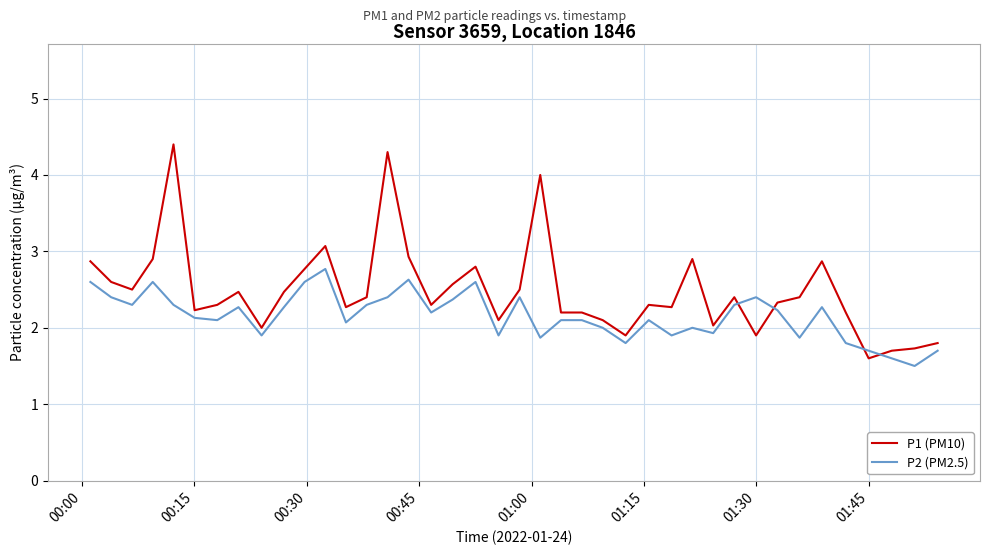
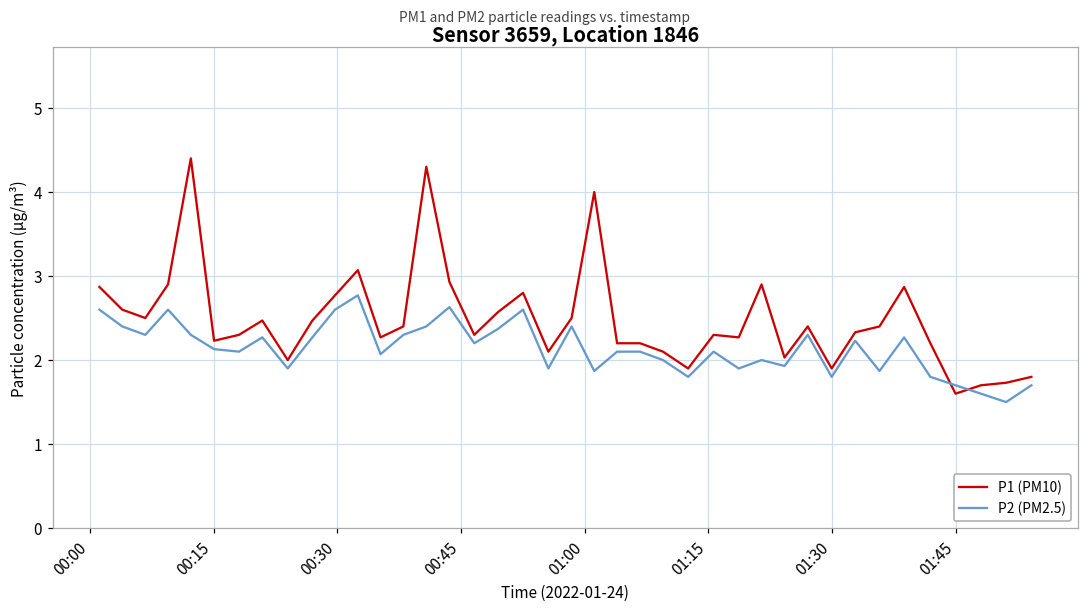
  {
    "P1 (PM10)": {
      "01:30": 1.9,
      "01:45": 1.6
    },
    "P2 (PM2.5)": {
-     "01:30": 2.4,
+     "01:30": 1.8,
      "01:45": 1.7
    }
  }
